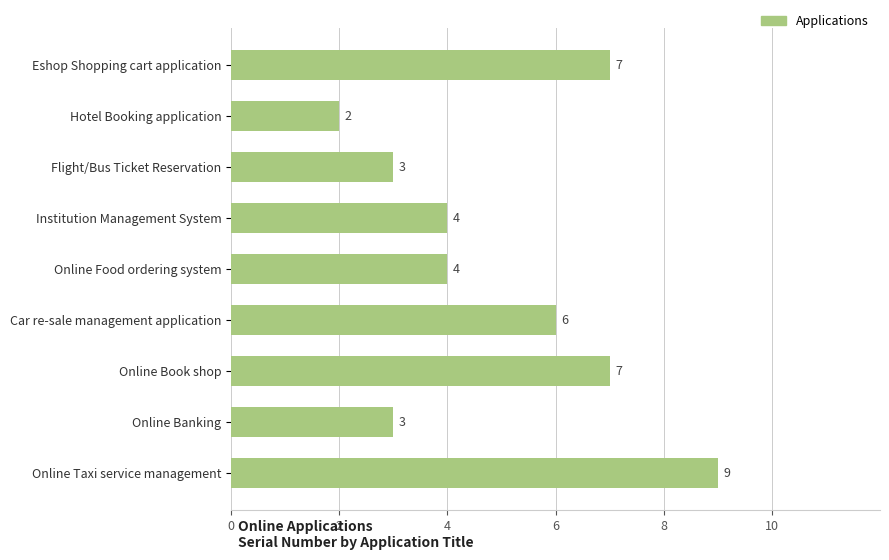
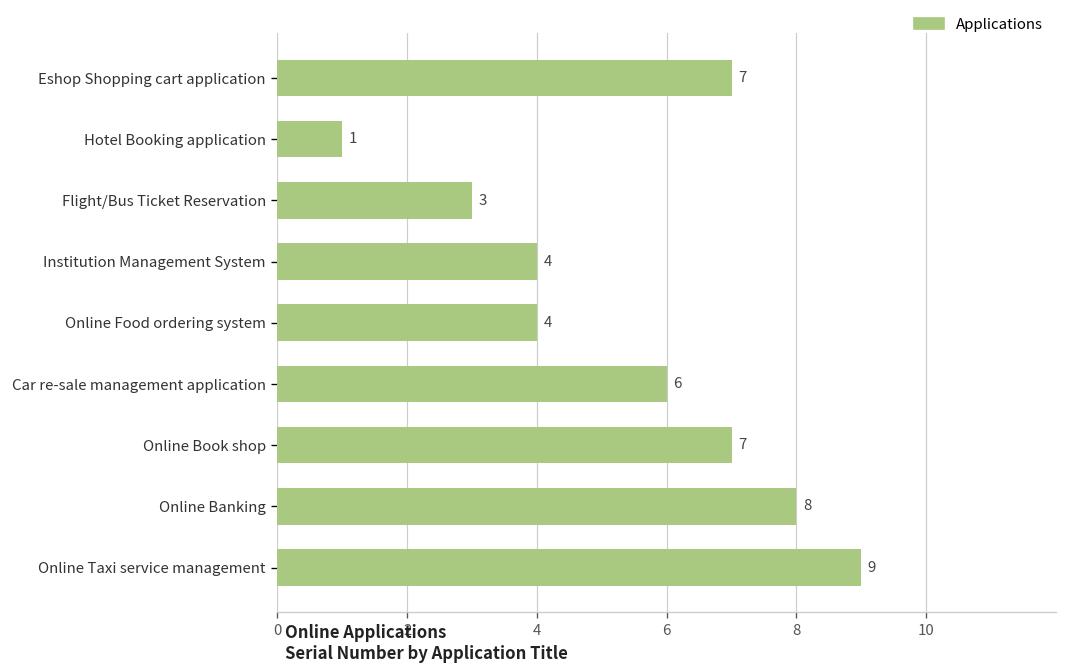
  {
    "Eshop Shopping cart application": 7,
-   "Hotel Booking application": 2,
+   "Hotel Booking application": 1,
    "Flight/Bus Ticket Reservation": 3,
    "Institution Management System": 4,
    "Online Food ordering system": 4,
    "Car re-sale management application": 6,
    "Online Book shop": 7,
-   "Online Banking": 3,
+   "Online Banking": 8,
    "Online Taxi service management": 9
  }
